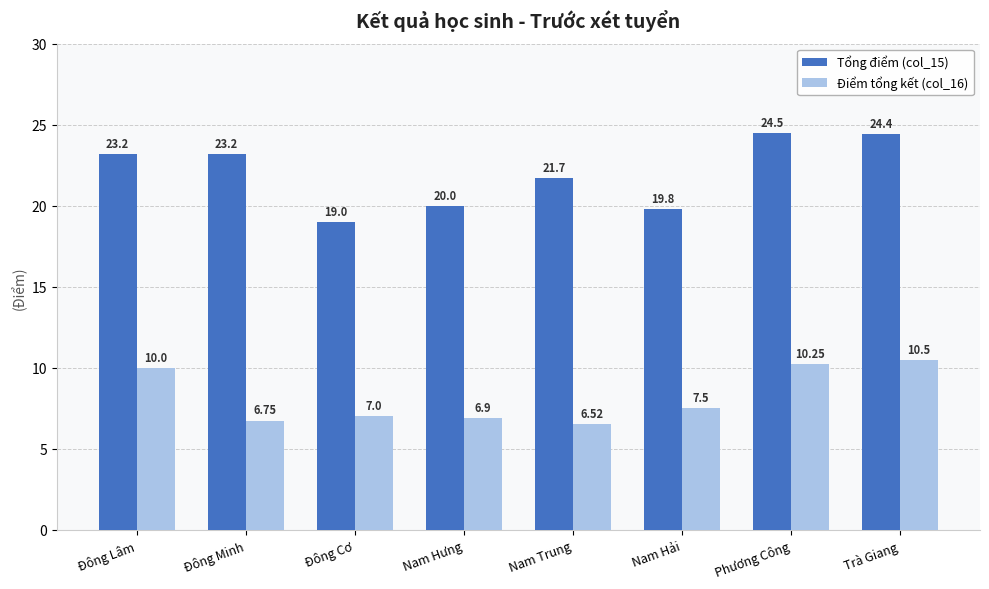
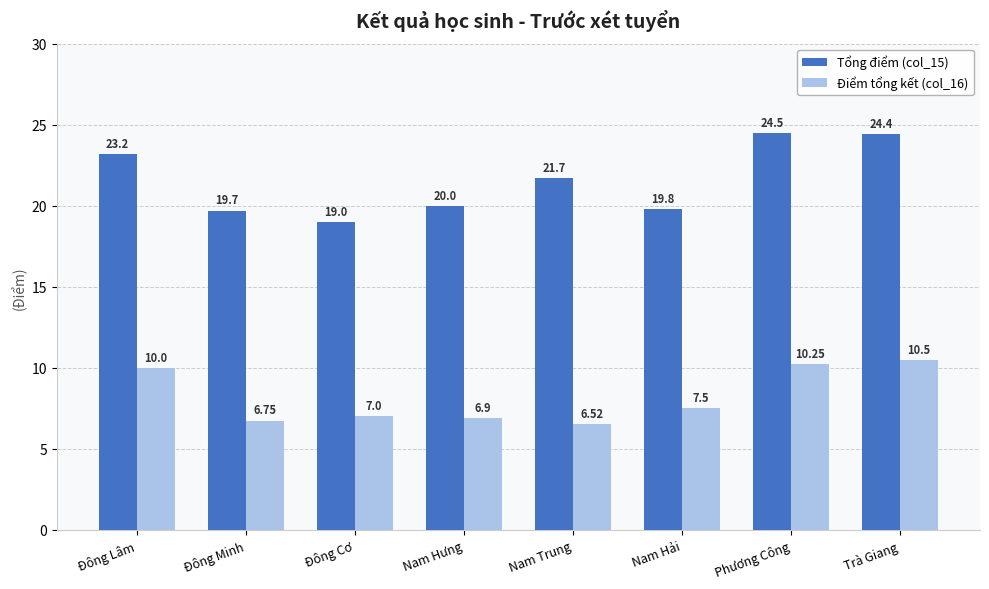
  {
    "Tổng điểm (col_15)": {
      "Đông Lâm": 23.2,
-     "Đông Minh": 23.2,
+     "Đông Minh": 19.7,
      "Đông Cơ": 19.0,
      "Nam Hưng": 20.0,
      "Nam Trung": 21.7,
      "Nam Hải": 19.8,
      "Phương Công": 24.5,
      "Trà Giang": 24.4
    },
    "Điểm tổng kết (col_16)": {
      "Đông Lâm": 10.0,
      "Đông Minh": 6.75,
      "Đông Cơ": 7.0,
      "Nam Hưng": 6.9,
      "Nam Trung": 6.52,
      "Nam Hải": 7.5,
      "Phương Công": 10.25,
      "Trà Giang": 10.5
    }
  }
